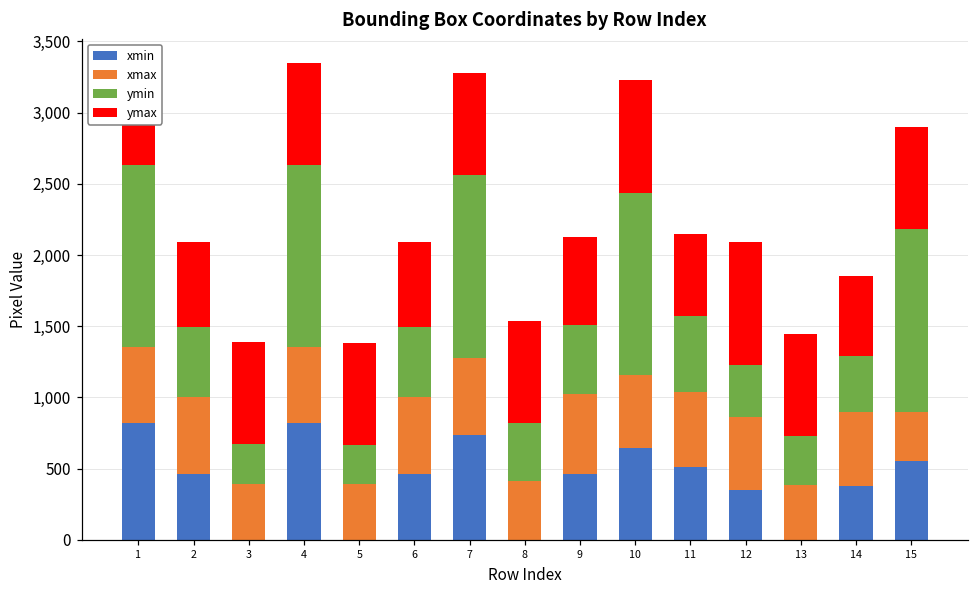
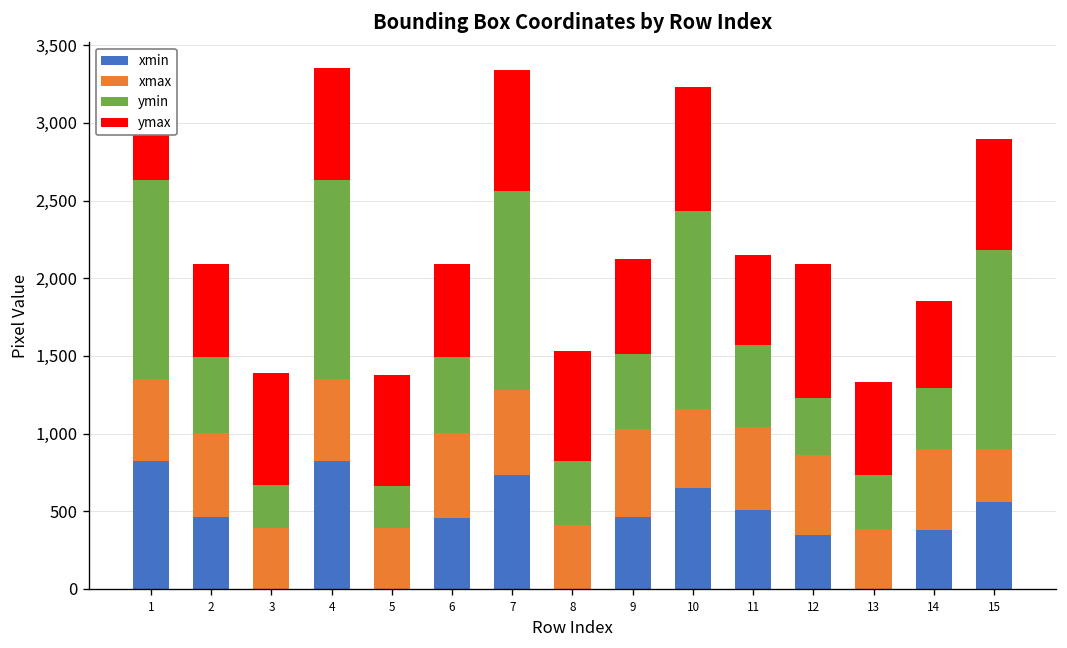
  {
    "xmin": {
      "1": "820",
      "2": "460",
      "4": "820",
      "6": "460",
      "7": "740",
      "8": "0",
      "9": "460",
      "10": "650",
      "11": "510",
      "12": "350",
      "14": "380",
      "15": "560"
    },
    "xmax": {
      "1": "530",
      "2": "550",
      "3": "390",
      "4": "530",
      "5": "390",
      "6": "550",
      "7": "550",
      "8": "410",
      "9": "570",
      "10": "510",
      "11": "530",
      "12": "520",
      "13": "380",
      "14": "520",
      "15": "340"
    },
    "ymin": {
      "1": "1,280",
      "2": "490",
      "3": "280",
      "4": "1,280",
      "5": "280",
      "6": "490",
      "7": "1,280",
      "8": "410",
      "9": "480",
      "10": "1,280",
      "11": "530",
      "12": "360",
      "13": "350",
      "14": "390",
      "15": "1,280"
    },
    "ymax": {
      "2": "600",
      "3": "720",
      "4": "720",
      "5": "710",
      "6": "600",
-     "7": "720",
+     "7": "780",
      "8": "710",
      "9": "610",
      "10": "790",
      "11": "580",
      "12": "860",
-     "13": "710",
+     "13": "600",
      "14": "560",
      "15": "720"
    }
  }
